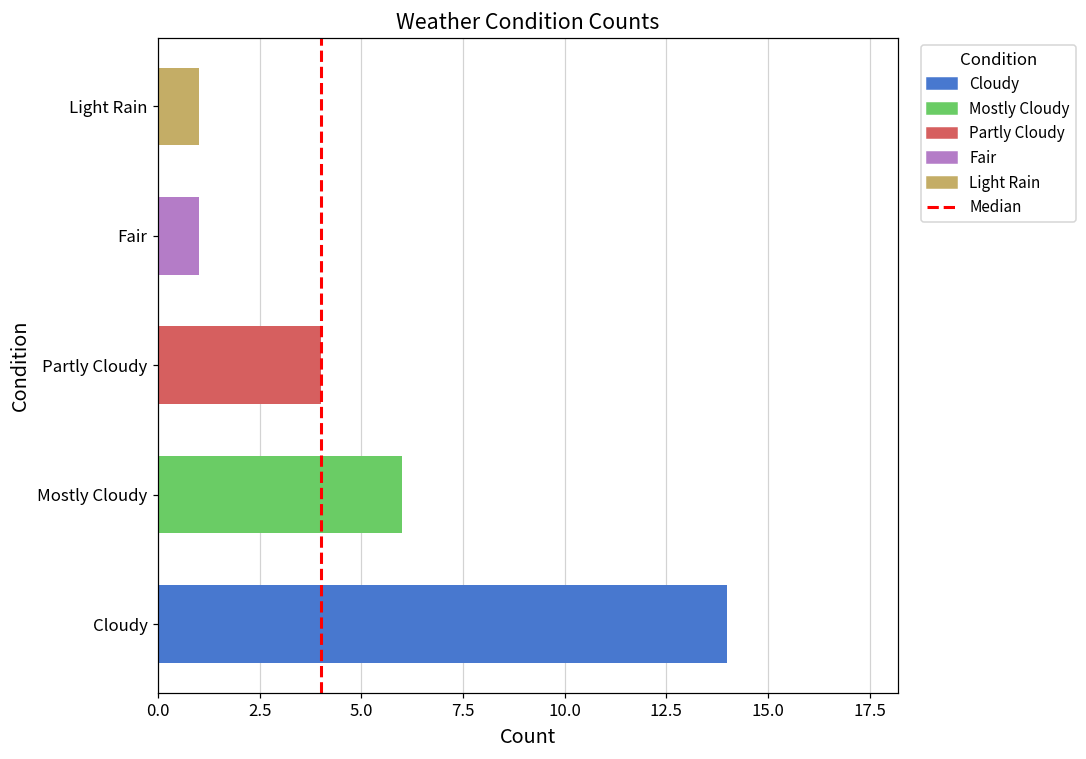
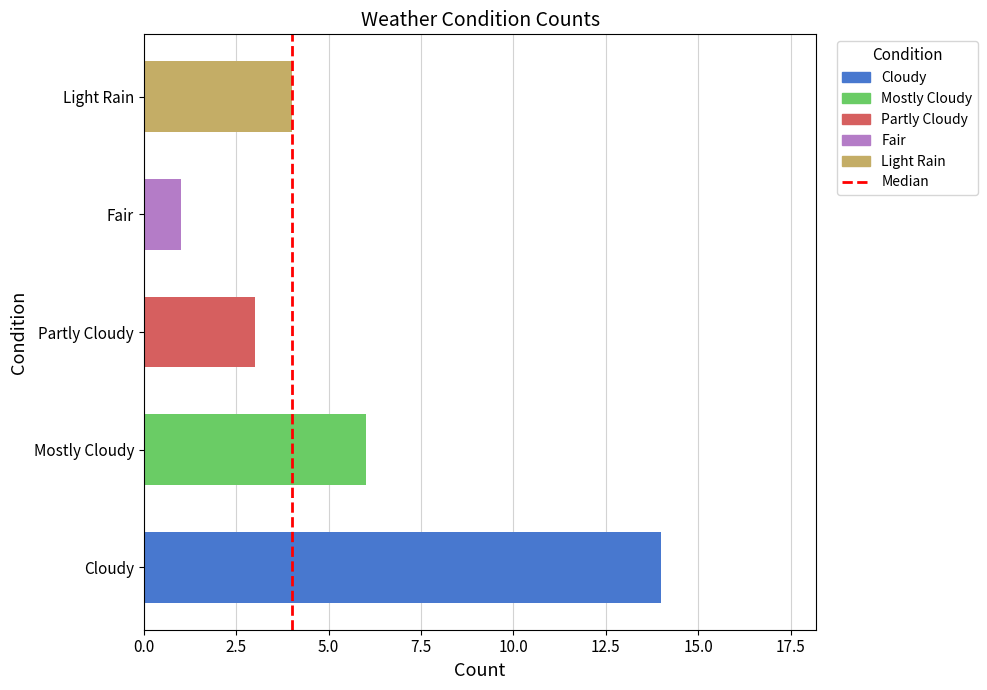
  {
-   "Light Rain": 1,
+   "Light Rain": 4,
    "Fair": 1,
-   "Partly Cloudy": 4,
+   "Partly Cloudy": 3,
    "Mostly Cloudy": 6,
    "Cloudy": 14
  }
